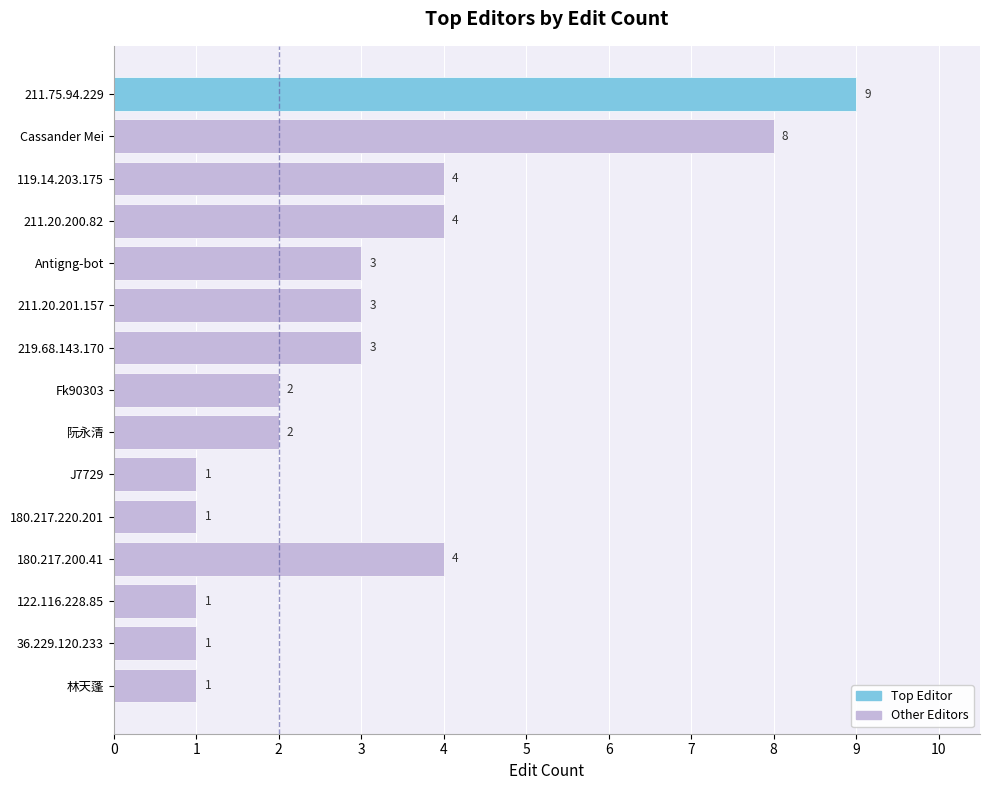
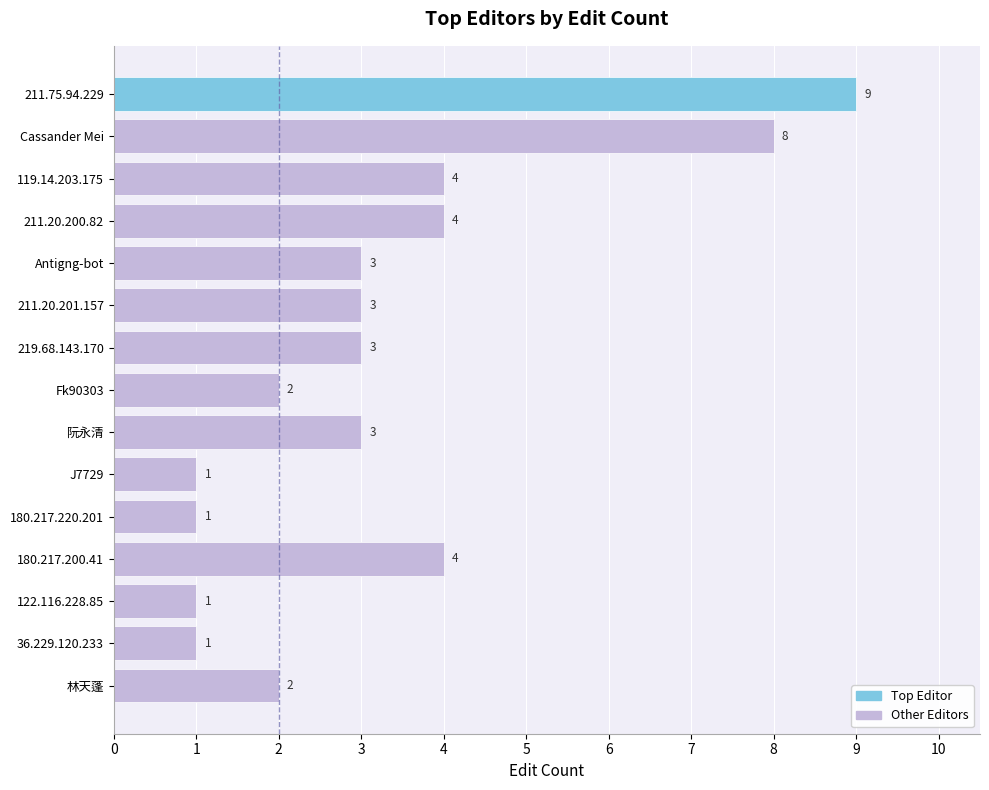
  {
    "211.75.94.229": 9,
    "Cassander Mei": 8,
    "119.14.203.175": 4,
    "211.20.200.82": 4,
    "Antigng-bot": 3,
    "211.20.201.157": 3,
    "219.68.143.170": 3,
    "Fk90303": 2,
-   "阮永清": 2,
+   "阮永清": 3,
    "J7729": 1,
    "180.217.220.201": 1,
    "180.217.200.41": 4,
    "122.116.228.85": 1,
    "36.229.120.233": 1,
-   "林天蓬": 1
+   "林天蓬": 2
  }
